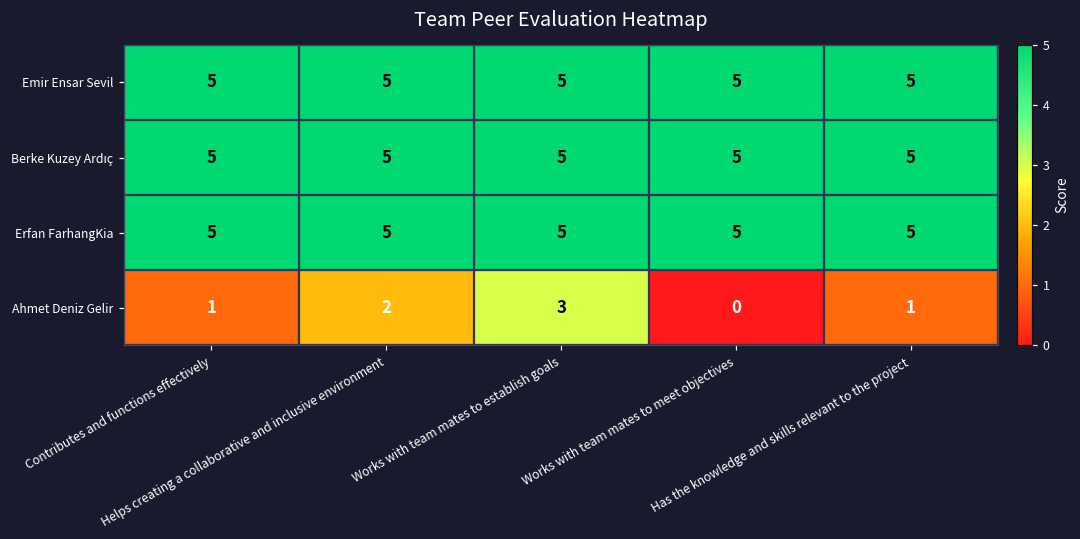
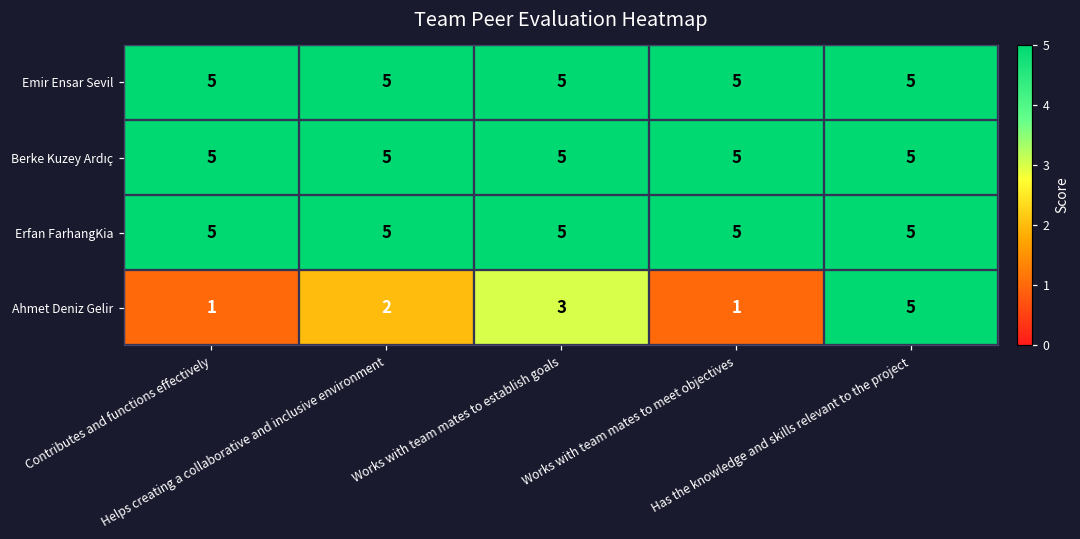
  {
    "Emir Ensar Sevil": {
      "Contributes and functions effectively": 5,
      "Helps creating a collaborative and inclusive environment": 5,
      "Works with team mates to establish goals": 5,
      "Works with team mates to meet objectives": 5,
      "Has the knowledge and skills relevant to the project": 5
    },
    "Berke Kuzey Ardıç": {
      "Contributes and functions effectively": 5,
      "Helps creating a collaborative and inclusive environment": 5,
      "Works with team mates to establish goals": 5,
      "Works with team mates to meet objectives": 5,
      "Has the knowledge and skills relevant to the project": 5
    },
    "Erfan FarhangKia": {
      "Contributes and functions effectively": 5,
      "Helps creating a collaborative and inclusive environment": 5,
      "Works with team mates to establish goals": 5,
      "Works with team mates to meet objectives": 5,
      "Has the knowledge and skills relevant to the project": 5
    },
    "Ahmet Deniz Gelir": {
      "Contributes and functions effectively": 1,
      "Helps creating a collaborative and inclusive environment": 2,
      "Works with team mates to establish goals": 3,
-     "Works with team mates to meet objectives": 0,
-     "Has the knowledge and skills relevant to the project": 1
+     "Works with team mates to meet objectives": 1,
+     "Has the knowledge and skills relevant to the project": 5
    }
  }
